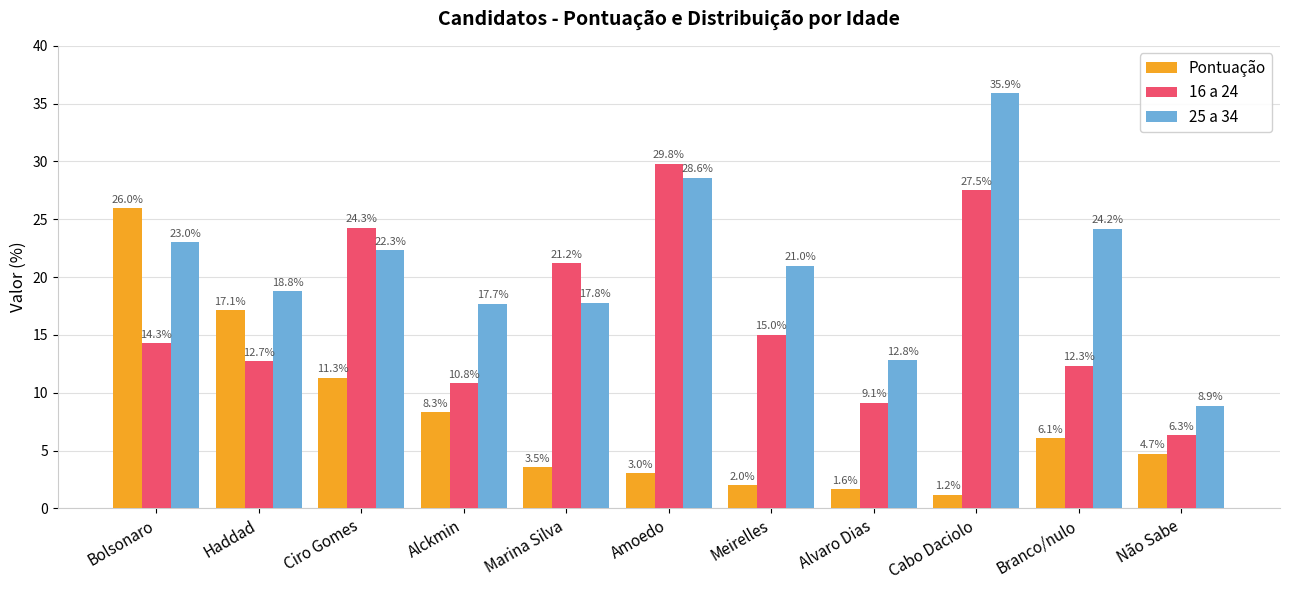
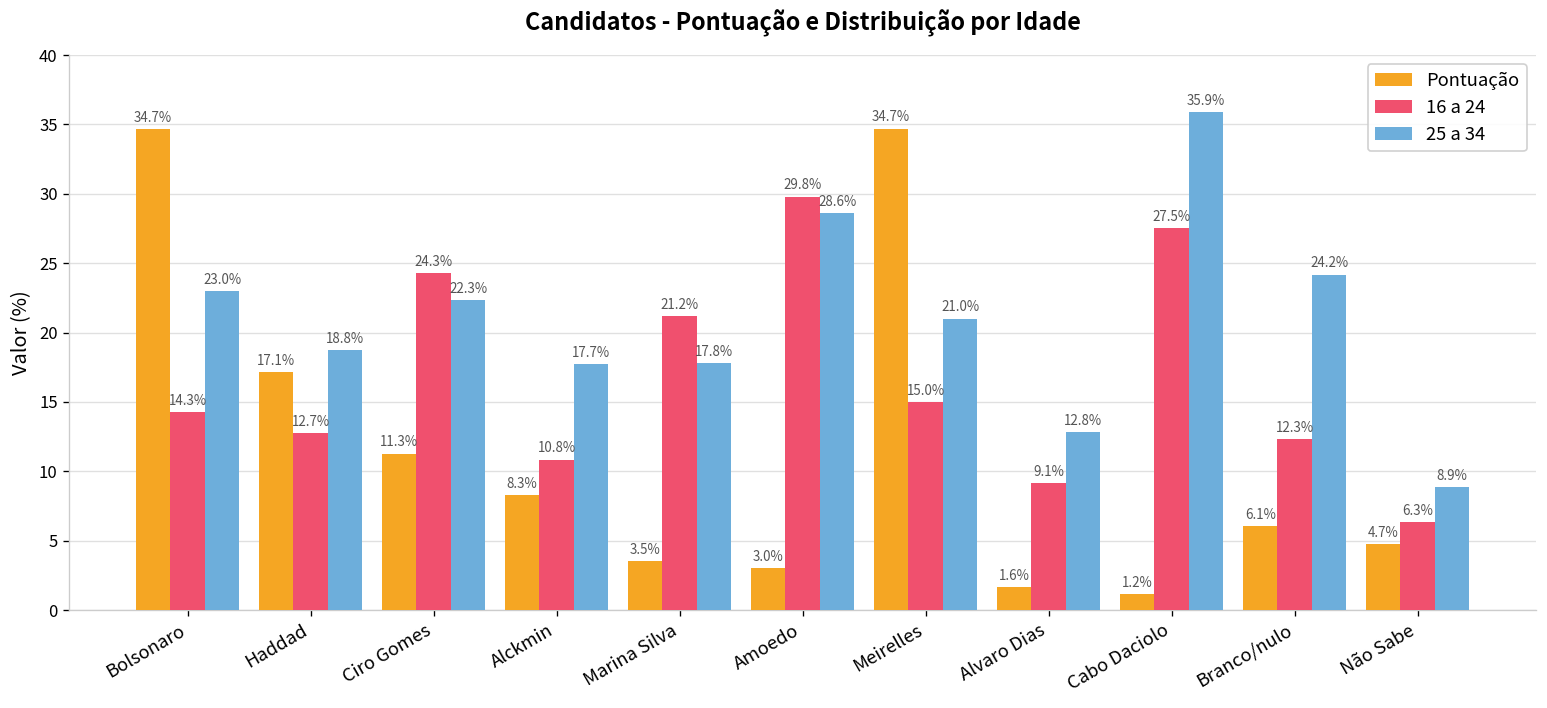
  {
    "Pontuação": {
-     "Bolsonaro": "26.0%",
+     "Bolsonaro": "34.7%",
      "Haddad": "17.1%",
      "Ciro Gomes": "11.3%",
      "Alckmin": "8.3%",
      "Marina Silva": "3.5%",
      "Amoedo": "3.0%",
-     "Meirelles": "2.0%",
+     "Meirelles": "34.7%",
      "Alvaro Dias": "1.6%",
      "Cabo Daciolo": "1.2%",
      "Branco/nulo": "6.1%",
      "Não Sabe": "4.7%"
    },
    "16 a 24": {
      "Bolsonaro": "14.3%",
      "Haddad": "12.7%",
      "Ciro Gomes": "24.3%",
      "Alckmin": "10.8%",
      "Marina Silva": "21.2%",
      "Amoedo": "29.8%",
      "Meirelles": "15.0%",
      "Alvaro Dias": "9.1%",
      "Cabo Daciolo": "27.5%",
      "Branco/nulo": "12.3%",
      "Não Sabe": "6.3%"
    },
    "25 a 34": {
      "Bolsonaro": "23.0%",
      "Haddad": "18.8%",
      "Ciro Gomes": "22.3%",
      "Alckmin": "17.7%",
      "Marina Silva": "17.8%",
      "Amoedo": "28.6%",
      "Meirelles": "21.0%",
      "Alvaro Dias": "12.8%",
      "Cabo Daciolo": "35.9%",
      "Branco/nulo": "24.2%",
      "Não Sabe": "8.9%"
    }
  }
